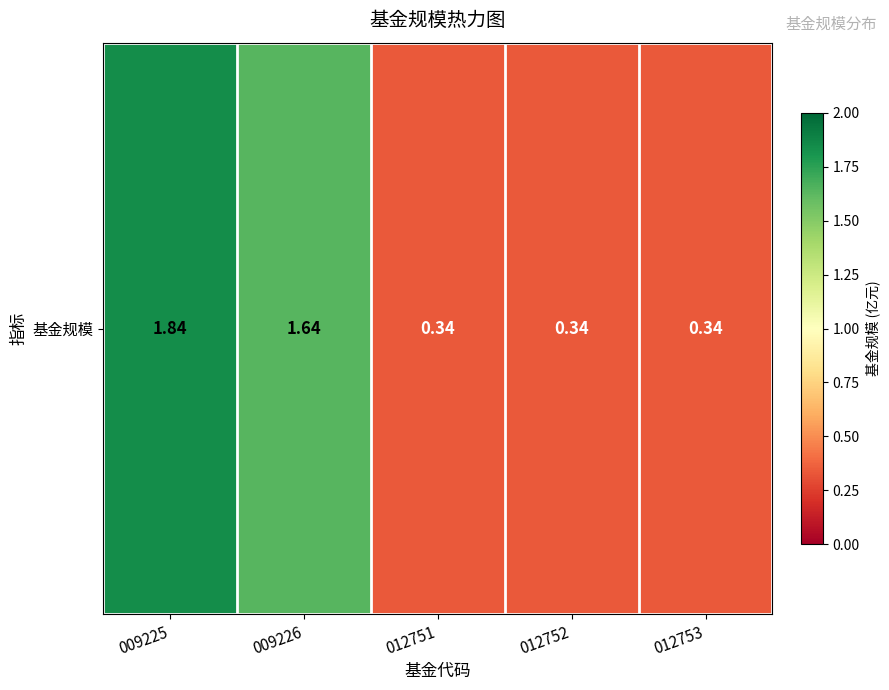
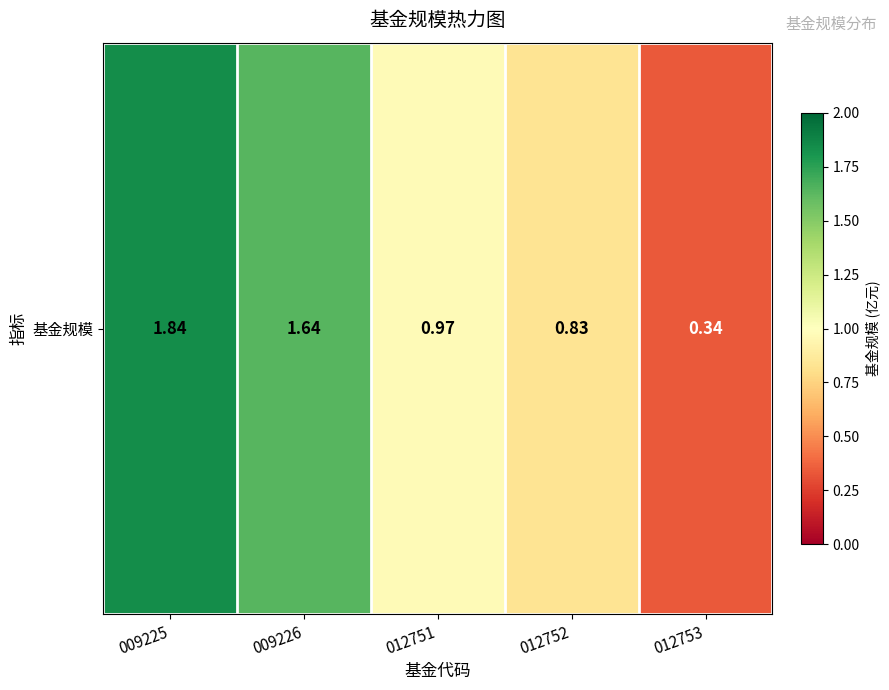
  {
    "基金规模": {
      "009225": 1.84,
      "009226": 1.64,
-     "012751": 0.34,
-     "012752": 0.34,
+     "012751": 0.97,
+     "012752": 0.83,
      "012753": 0.34
    }
  }
